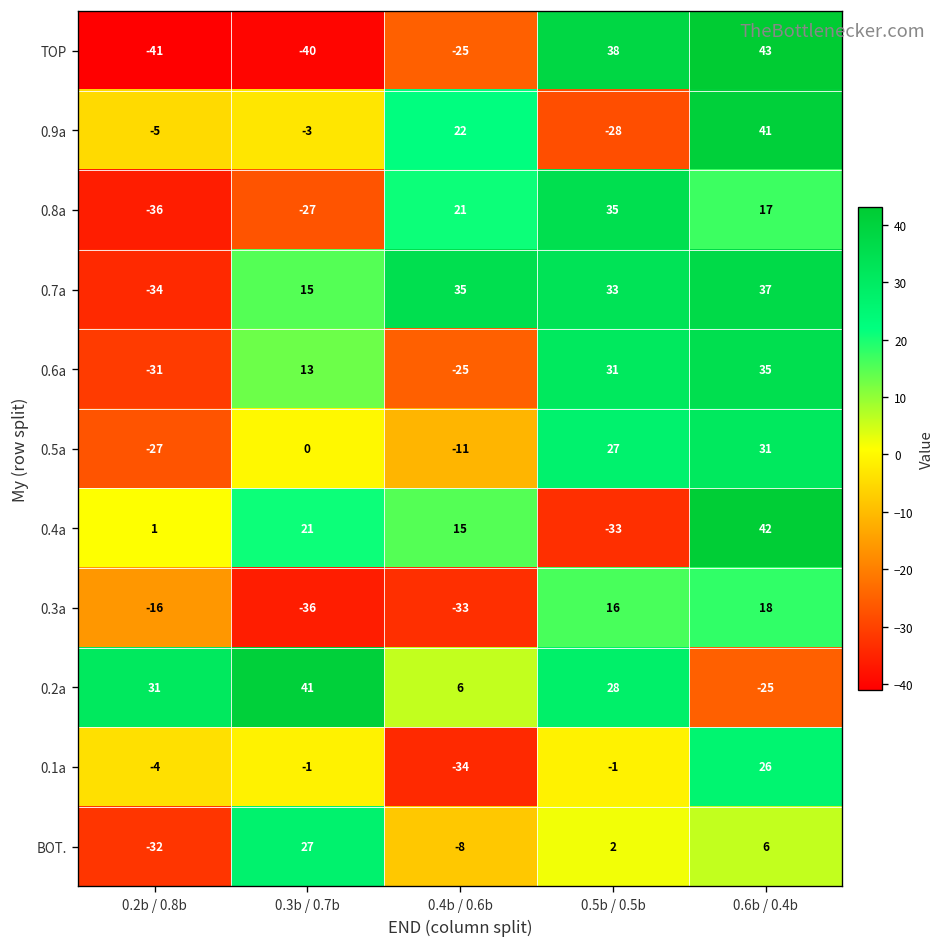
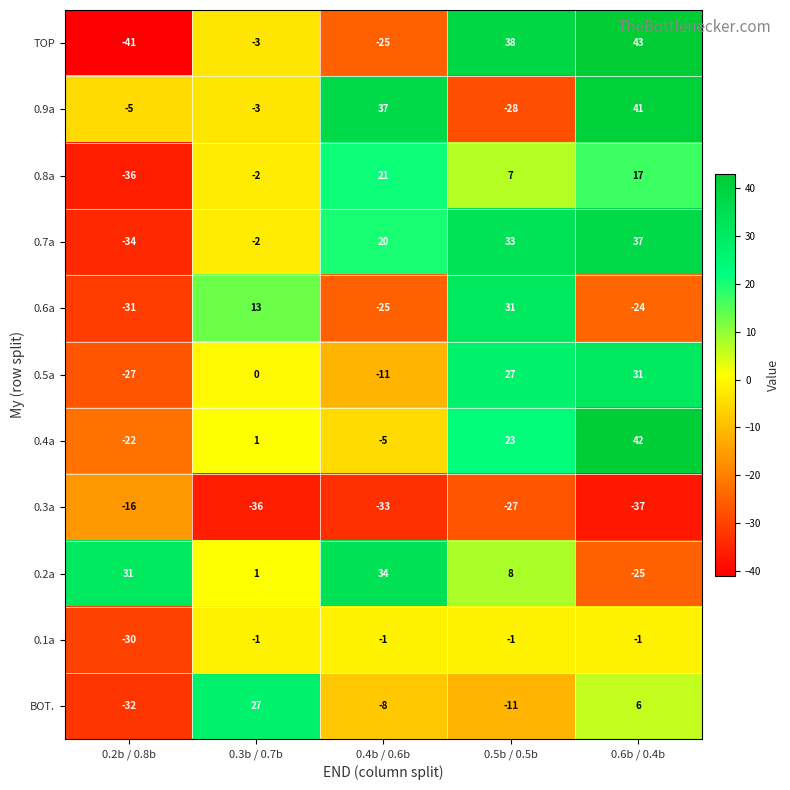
  {
    "TOP": {
      "0.2b / 0.8b": -41,
-     "0.3b / 0.7b": -40,
+     "0.3b / 0.7b": -3,
      "0.4b / 0.6b": -25,
      "0.5b / 0.5b": 38,
      "0.6b / 0.4b": 43
    },
    "0.9a": {
      "0.2b / 0.8b": -5,
      "0.3b / 0.7b": -3,
-     "0.4b / 0.6b": 22,
+     "0.4b / 0.6b": 37,
      "0.5b / 0.5b": -28,
      "0.6b / 0.4b": 41
    },
    "0.8a": {
      "0.2b / 0.8b": -36,
-     "0.3b / 0.7b": -27,
+     "0.3b / 0.7b": -2,
      "0.4b / 0.6b": 21,
-     "0.5b / 0.5b": 35,
+     "0.5b / 0.5b": 7,
      "0.6b / 0.4b": 17
    },
    "0.7a": {
      "0.2b / 0.8b": -34,
-     "0.3b / 0.7b": 15,
-     "0.4b / 0.6b": 35,
+     "0.3b / 0.7b": -2,
+     "0.4b / 0.6b": 20,
      "0.5b / 0.5b": 33,
      "0.6b / 0.4b": 37
    },
    "0.6a": {
      "0.2b / 0.8b": -31,
      "0.3b / 0.7b": 13,
      "0.4b / 0.6b": -25,
      "0.5b / 0.5b": 31,
-     "0.6b / 0.4b": 35
+     "0.6b / 0.4b": -24
    },
    "0.5a": {
      "0.2b / 0.8b": -27,
      "0.3b / 0.7b": 0,
      "0.4b / 0.6b": -11,
      "0.5b / 0.5b": 27,
      "0.6b / 0.4b": 31
    },
    "0.4a": {
-     "0.2b / 0.8b": 1,
-     "0.3b / 0.7b": 21,
-     "0.4b / 0.6b": 15,
-     "0.5b / 0.5b": -33,
+     "0.2b / 0.8b": -22,
+     "0.3b / 0.7b": 1,
+     "0.4b / 0.6b": -5,
+     "0.5b / 0.5b": 23,
      "0.6b / 0.4b": 42
    },
    "0.3a": {
      "0.2b / 0.8b": -16,
      "0.3b / 0.7b": -36,
      "0.4b / 0.6b": -33,
-     "0.5b / 0.5b": 16,
-     "0.6b / 0.4b": 18
+     "0.5b / 0.5b": -27,
+     "0.6b / 0.4b": -37
    },
    "0.2a": {
      "0.2b / 0.8b": 31,
-     "0.3b / 0.7b": 41,
-     "0.4b / 0.6b": 6,
-     "0.5b / 0.5b": 28,
+     "0.3b / 0.7b": 1,
+     "0.4b / 0.6b": 34,
+     "0.5b / 0.5b": 8,
      "0.6b / 0.4b": -25
    },
    "0.1a": {
-     "0.2b / 0.8b": -4,
+     "0.2b / 0.8b": -30,
      "0.3b / 0.7b": -1,
-     "0.4b / 0.6b": -34,
+     "0.4b / 0.6b": -1,
      "0.5b / 0.5b": -1,
-     "0.6b / 0.4b": 26
+     "0.6b / 0.4b": -1
    },
    "BOT.": {
      "0.2b / 0.8b": -32,
      "0.3b / 0.7b": 27,
      "0.4b / 0.6b": -8,
-     "0.5b / 0.5b": 2,
+     "0.5b / 0.5b": -11,
      "0.6b / 0.4b": 6
    }
  }
